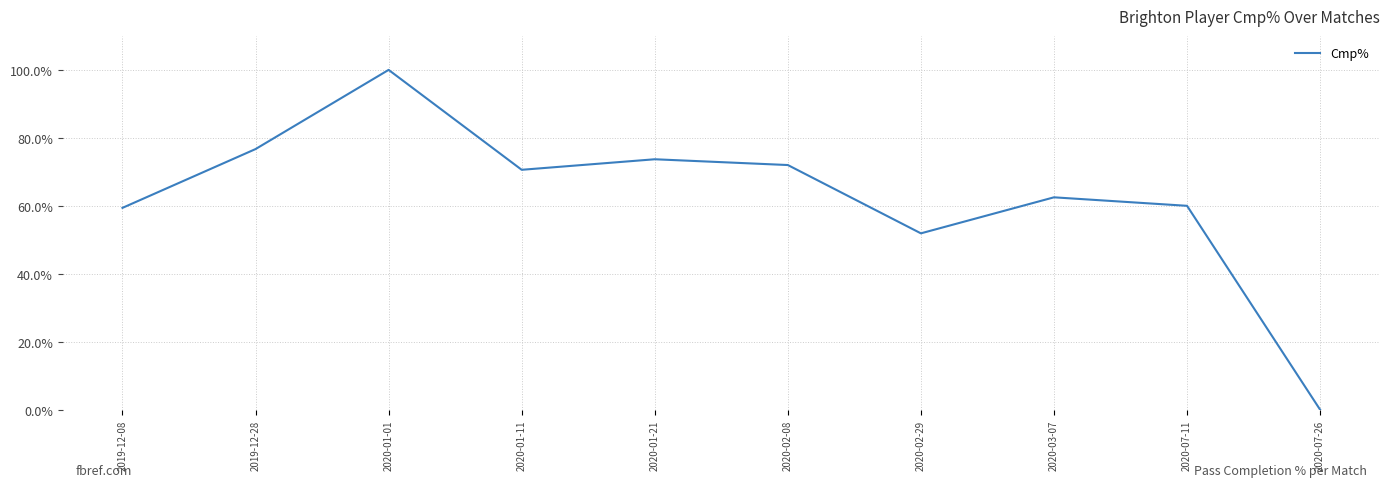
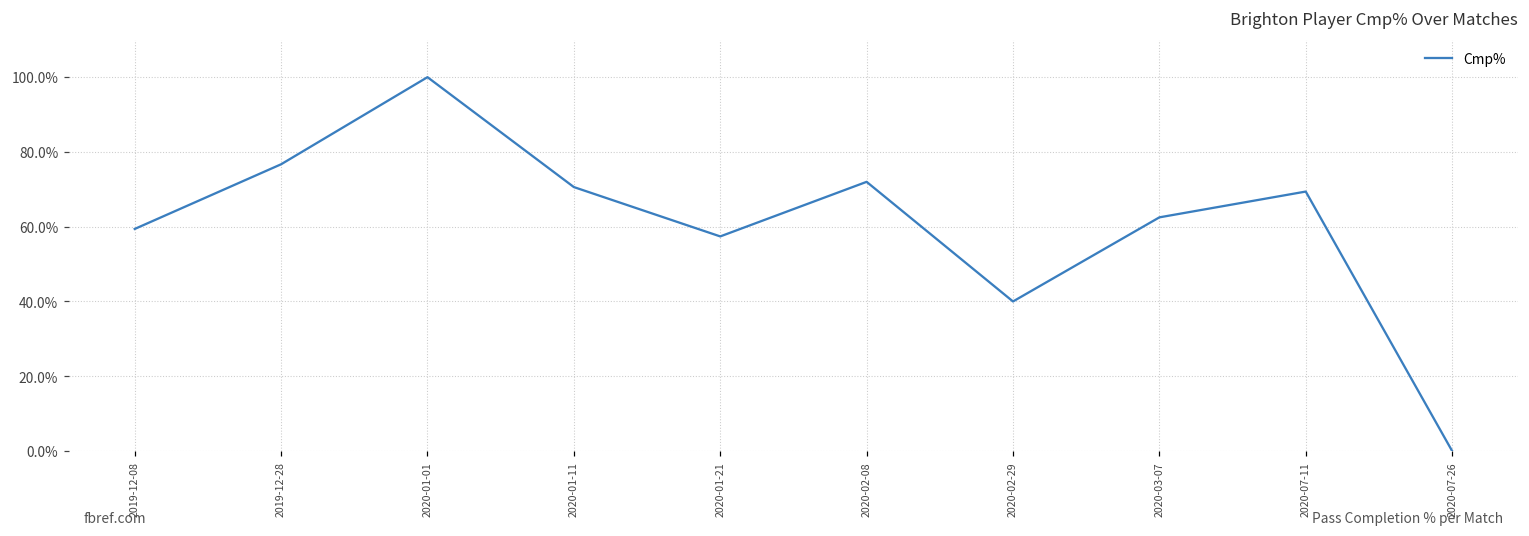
  {
    "2019-12-08": "59%",
    "2019-12-28": "77%",
    "2020-01-01": "100%",
    "2020-01-11": "71%",
-   "2020-01-21": "74%",
+   "2020-01-21": "57%",
    "2020-02-08": "72%",
-   "2020-02-29": "52%",
+   "2020-02-29": "40%",
    "2020-03-07": "63%",
-   "2020-07-11": "60%",
+   "2020-07-11": "69%",
    "2020-07-26": "0%"
  }
